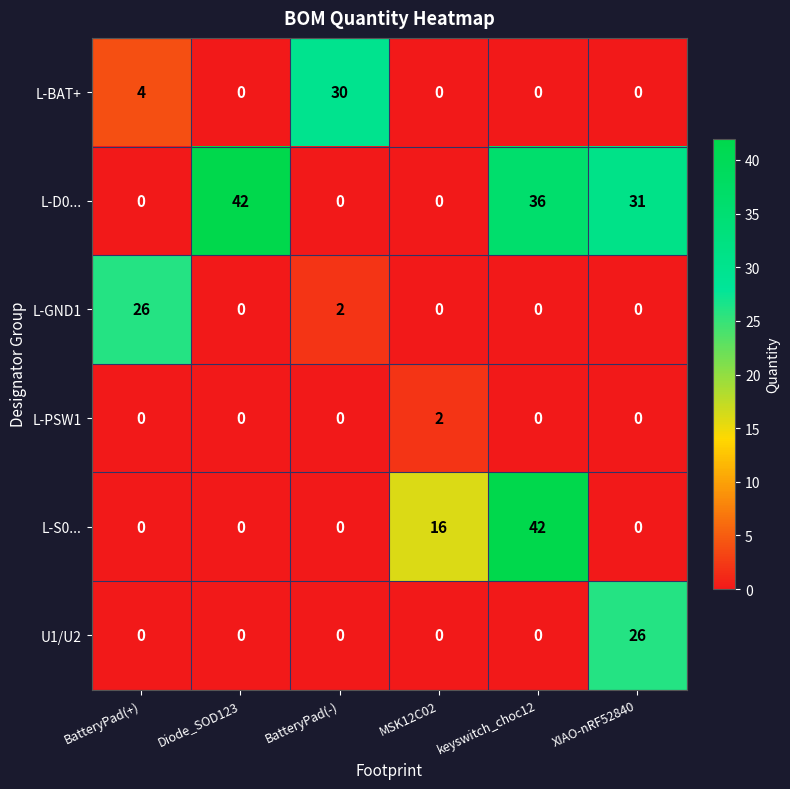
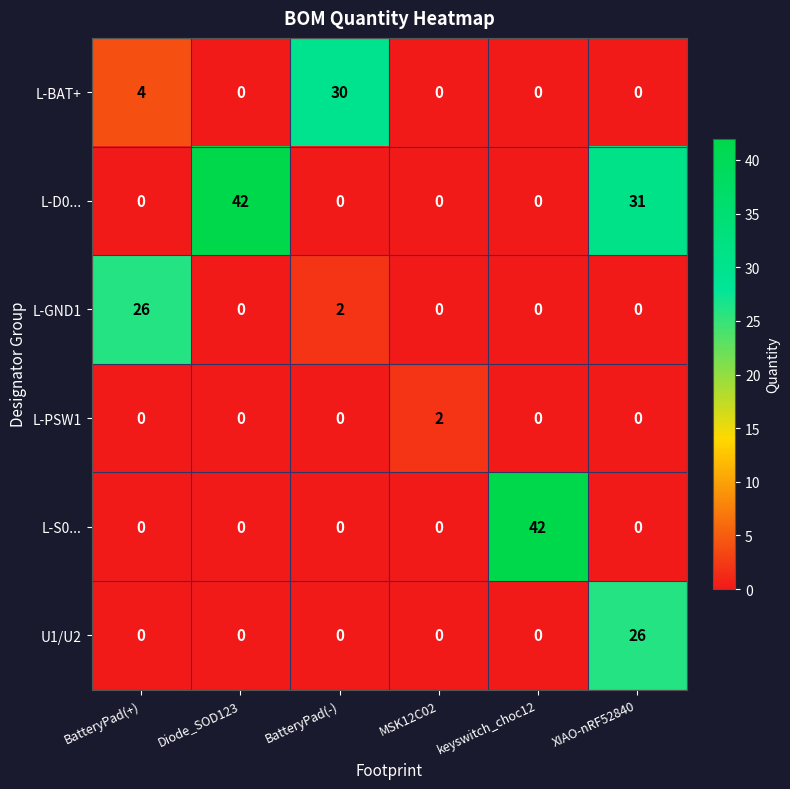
  {
    "L-BAT+": {
      "BatteryPad(+)": 4,
      "Diode_SOD123": 0,
      "BatteryPad(-)": 30,
      "MSK12C02": 0,
      "keyswitch_choc12": 0,
      "XIAO-nRF52840": 0
    },
    "L-D0...": {
      "BatteryPad(+)": 0,
      "Diode_SOD123": 42,
      "BatteryPad(-)": 0,
      "MSK12C02": 0,
-     "keyswitch_choc12": 36,
+     "keyswitch_choc12": 0,
      "XIAO-nRF52840": 31
    },
    "L-GND1": {
      "BatteryPad(+)": 26,
      "Diode_SOD123": 0,
      "BatteryPad(-)": 2,
      "MSK12C02": 0,
      "keyswitch_choc12": 0,
      "XIAO-nRF52840": 0
    },
    "L-PSW1": {
      "BatteryPad(+)": 0,
      "Diode_SOD123": 0,
      "BatteryPad(-)": 0,
      "MSK12C02": 2,
      "keyswitch_choc12": 0,
      "XIAO-nRF52840": 0
    },
    "L-S0...": {
      "BatteryPad(+)": 0,
      "Diode_SOD123": 0,
      "BatteryPad(-)": 0,
-     "MSK12C02": 16,
+     "MSK12C02": 0,
      "keyswitch_choc12": 42,
      "XIAO-nRF52840": 0
    },
    "U1/U2": {
      "BatteryPad(+)": 0,
      "Diode_SOD123": 0,
      "BatteryPad(-)": 0,
      "MSK12C02": 0,
      "keyswitch_choc12": 0,
      "XIAO-nRF52840": 26
    }
  }
